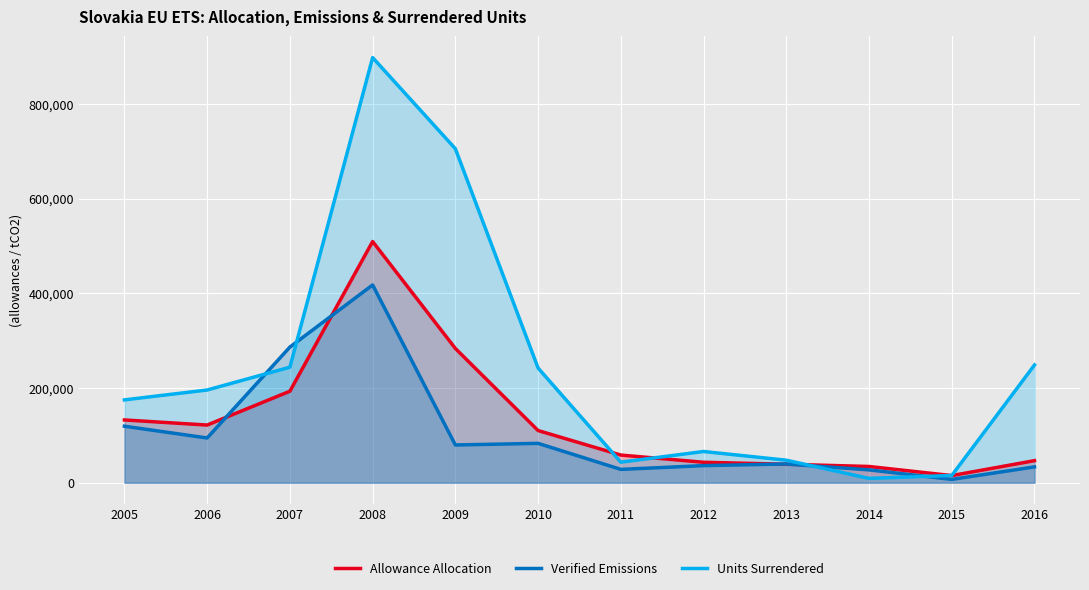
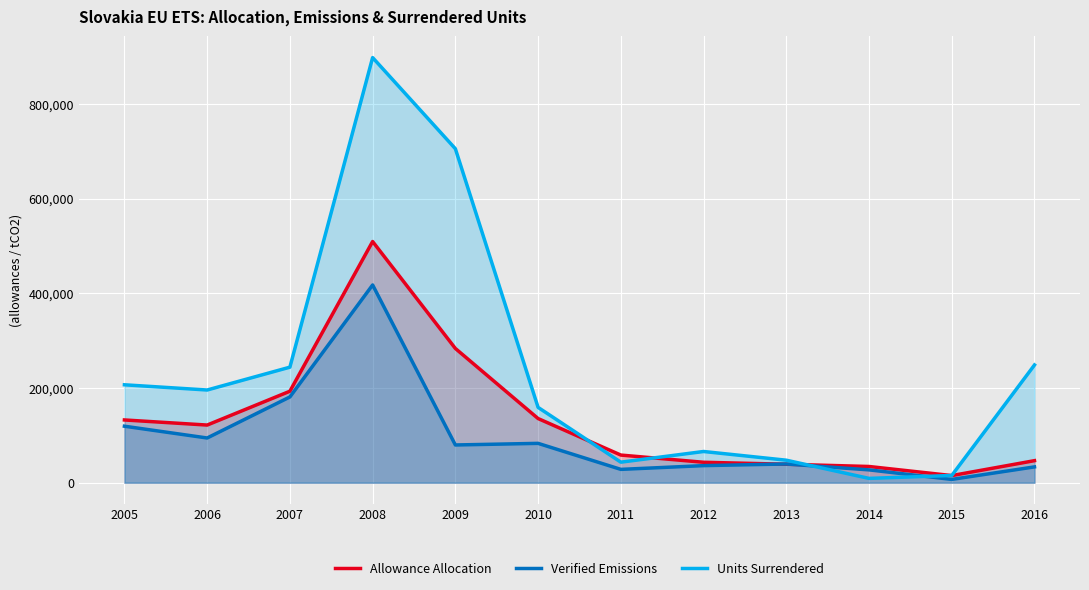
  {
    "Allowance Allocation": {
      "2005": "130,000",
      "2006": "120,000",
      "2007": "190,000",
      "2008": "510,000",
      "2009": "280,000",
-     "2010": "110,000",
+     "2010": "140,000",
      "2011": "60,000",
      "2012": "40,000",
      "2014": "30,000",
      "2016": "50,000"
    },
    "Verified Emissions": {
      "2005": "120,000",
      "2006": "90,000",
-     "2007": "290,000",
+     "2007": "180,000",
      "2008": "420,000",
      "2009": "80,000",
      "2010": "80,000",
      "2011": "30,000",
      "2012": "40,000",
      "2014": "30,000",
      "2015": "10,000",
      "2016": "30,000"
    },
    "Units Surrendered": {
-     "2005": "170,000",
+     "2005": "210,000",
      "2006": "200,000",
      "2007": "240,000",
      "2008": "900,000",
      "2009": "710,000",
-     "2010": "240,000",
+     "2010": "160,000",
      "2011": "40,000",
      "2012": "70,000",
      "2013": "50,000",
      "2014": "10,000",
      "2016": "250,000"
    }
  }
